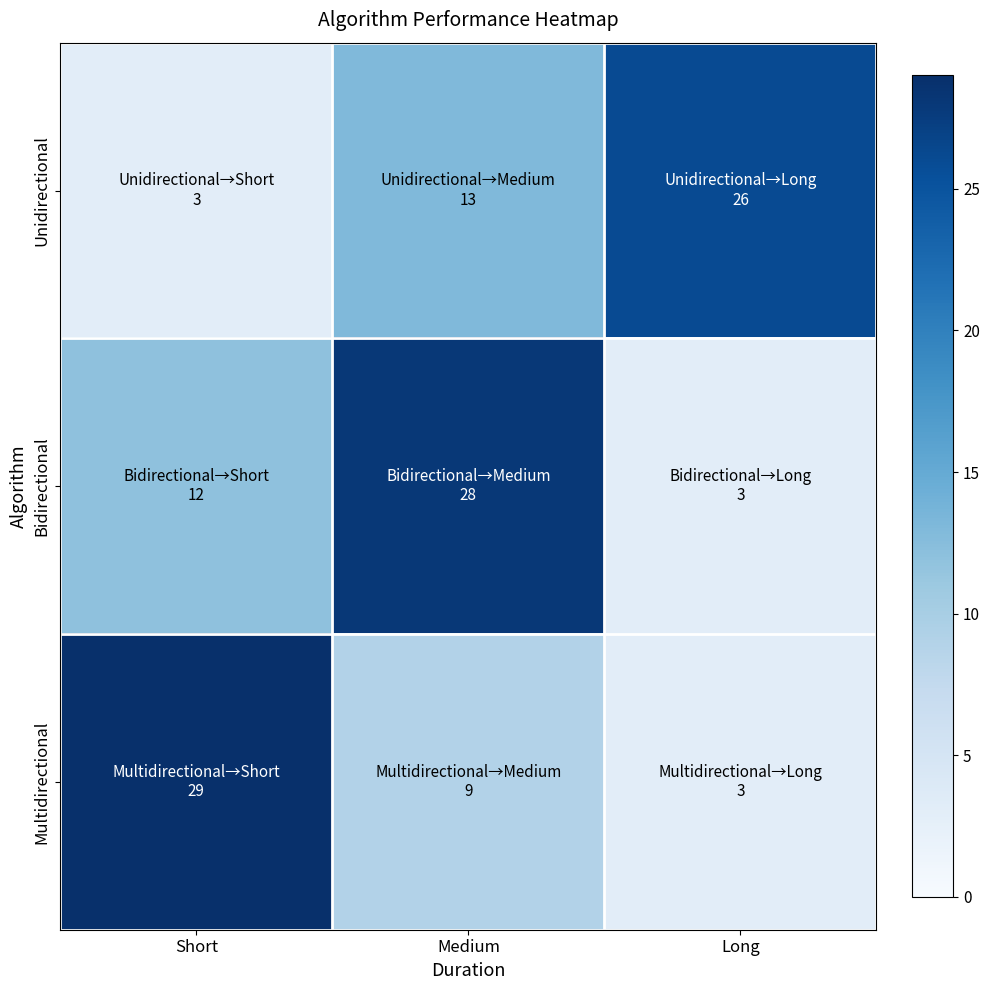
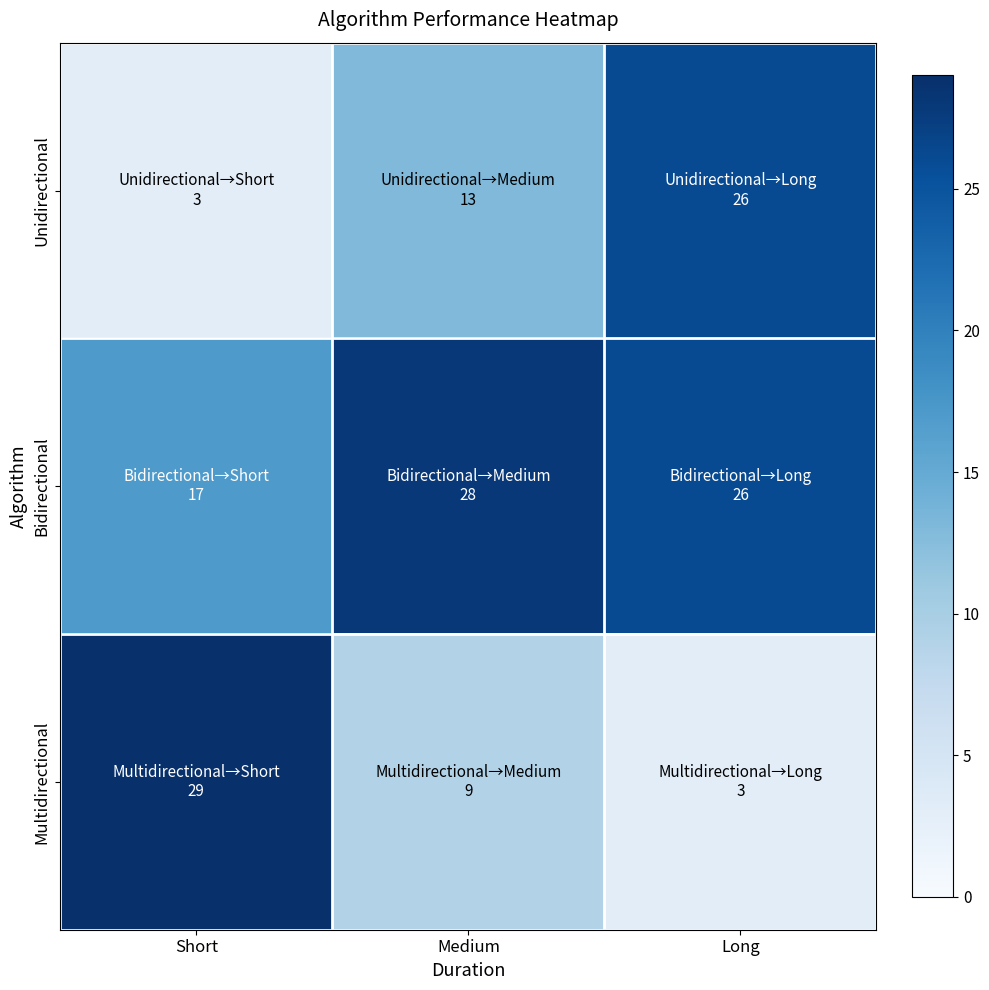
  {
    "Unidirectional": {
      "Short": 3,
      "Medium": 13,
      "Long": 26
    },
    "Bidirectional": {
-     "Short": 12,
+     "Short": 17,
      "Medium": 28,
-     "Long": 3
+     "Long": 26
    },
    "Multidirectional": {
      "Short": 29,
      "Medium": 9,
      "Long": 3
    }
  }
